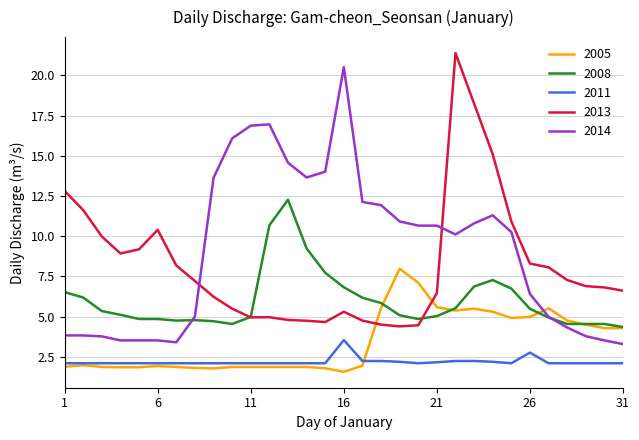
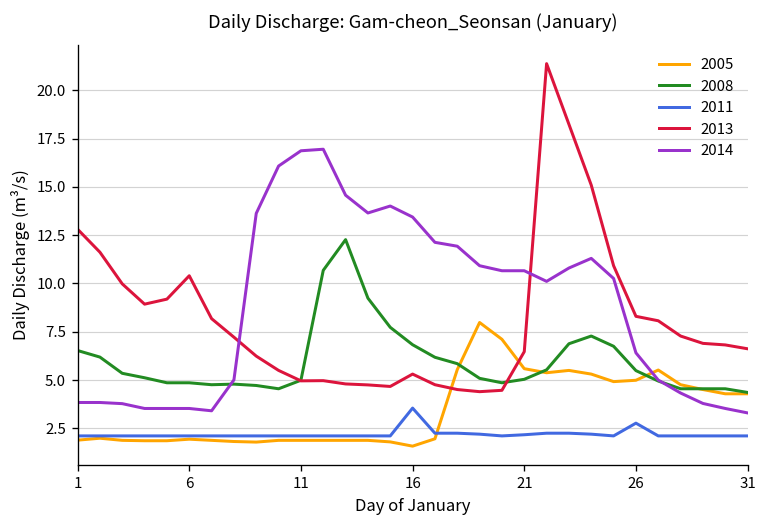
  {
    "2005": {
      "1": 1.9,
      "6": 1.9,
      "11": 1.9,
      "16": 1.6,
      "21": 5.6,
      "26": 5.0
    },
    "2008": {
      "1": 6.5,
      "6": 4.9,
      "16": 6.8,
      "21": 5.0,
      "26": 5.5
    },
    "2011": {
      "1": 2.1,
      "6": 2.1,
      "11": 2.1,
      "16": 3.6,
      "21": 2.2,
      "26": 2.8,
      "31": 2.1
    },
    "2013": {
      "1": 12.8,
      "6": 10.4,
      "16": 5.3,
      "21": 6.5,
      "26": 8.3,
      "31": 6.6
    },
    "2014": {
      "1": 3.8,
      "6": 3.5,
      "11": 16.9,
-     "16": 20.5,
+     "16": 13.4,
      "21": 10.7,
      "26": 6.4,
      "31": 3.3
    }
  }
